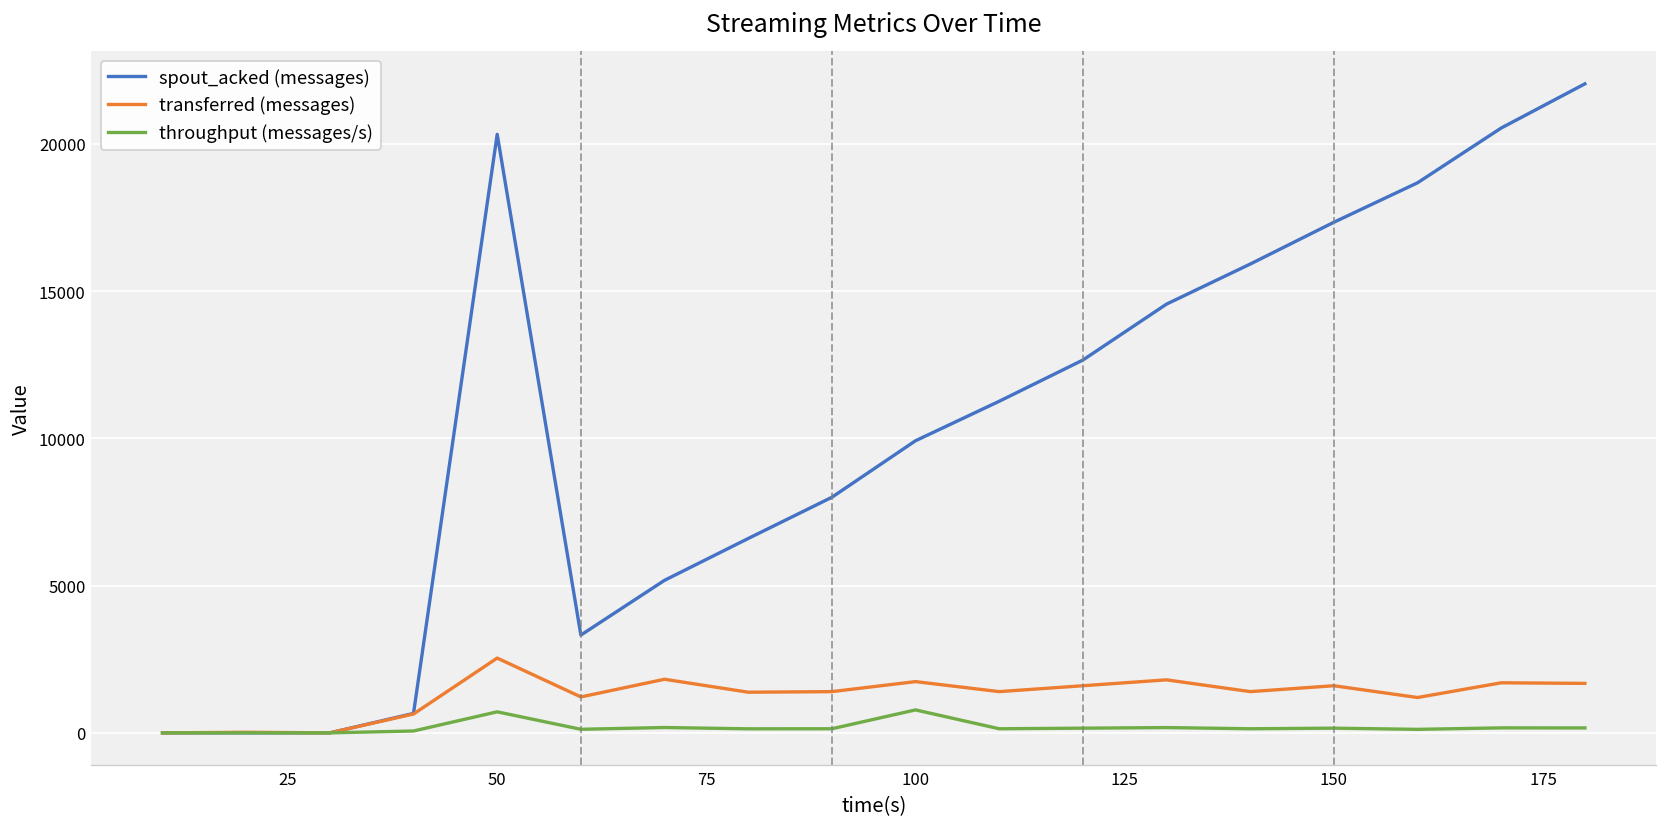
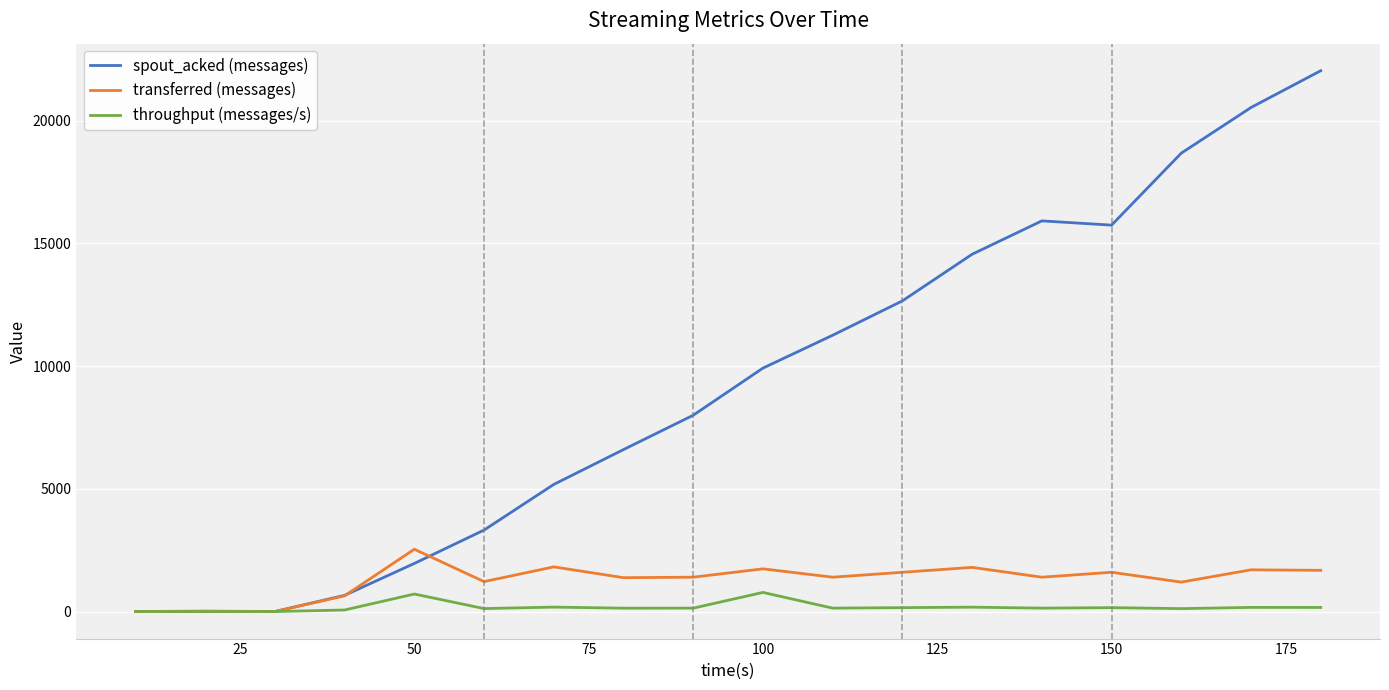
  {
    "spout_acked (messages)": {
-     "50": 20300,
+     "50": 2000,
      "100": 9900,
-     "150": 17300
+     "150": 15700
    },
    "transferred (messages)": {
      "50": 2500,
      "100": 1700,
      "150": 1600
    },
    "throughput (messages/s)": {
      "50": 700,
      "100": 800,
      "150": 200
    }
  }
